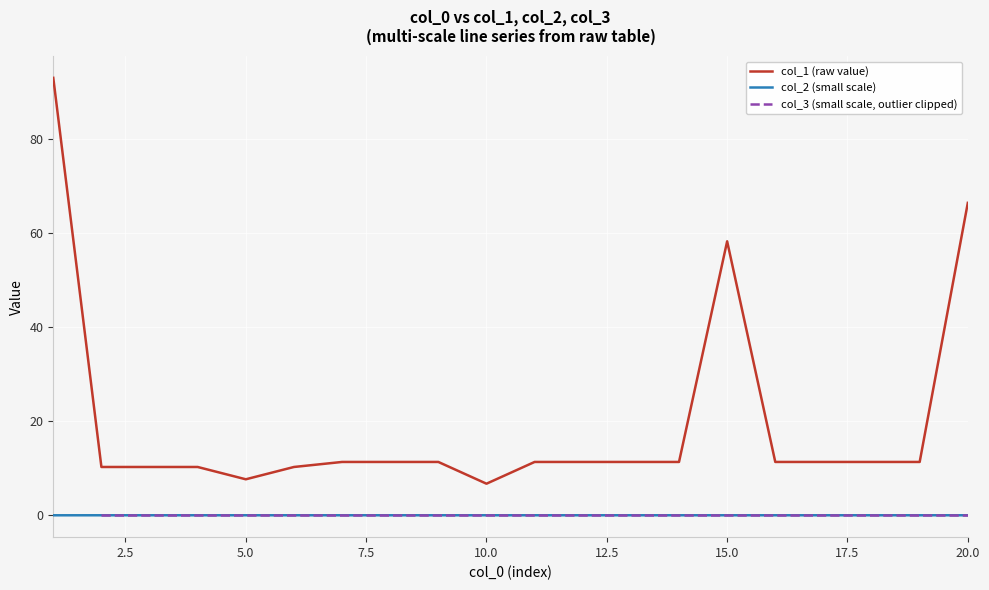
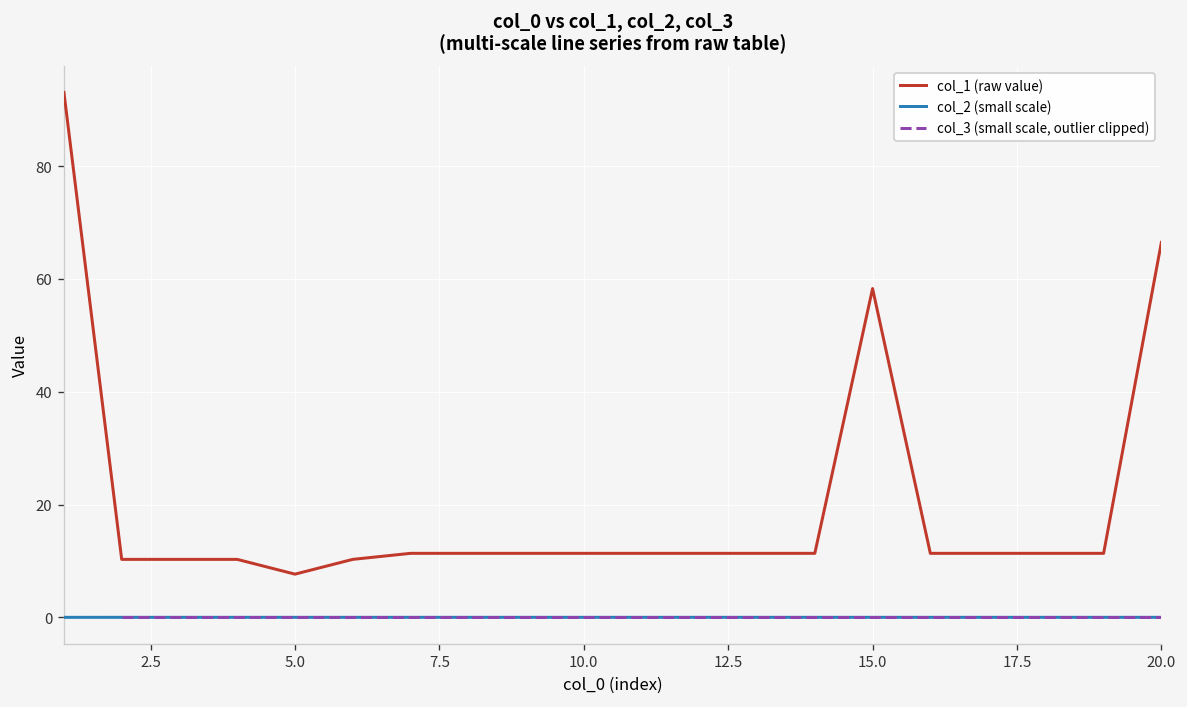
  {
    "col_1 (raw value)": {
      "5.0": 8,
-     "10.0": 7,
+     "10.0": 11,
      "15.0": 58,
      "20.0": 66
    }
  }
